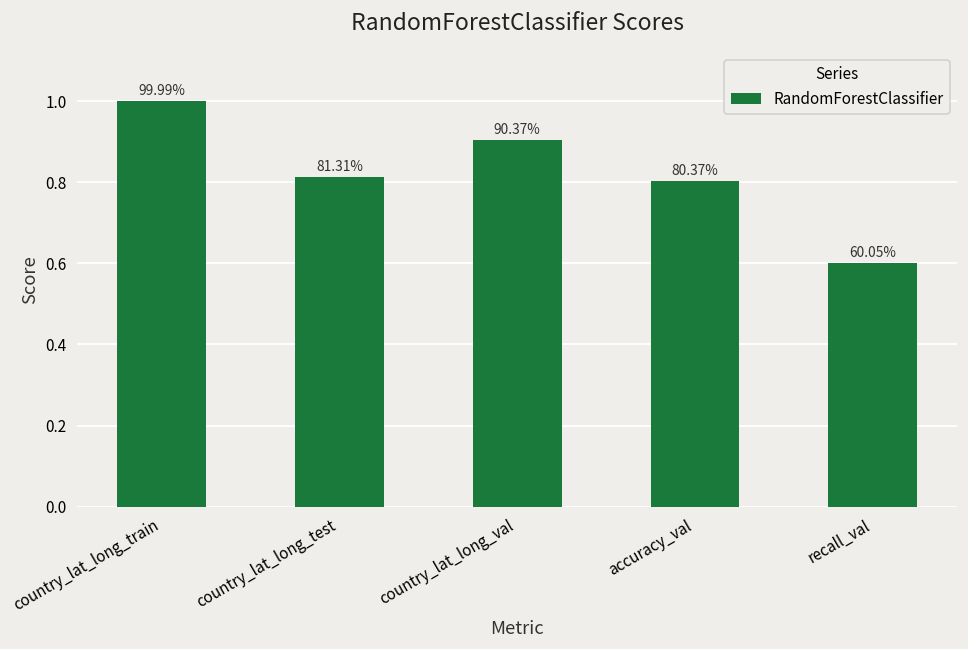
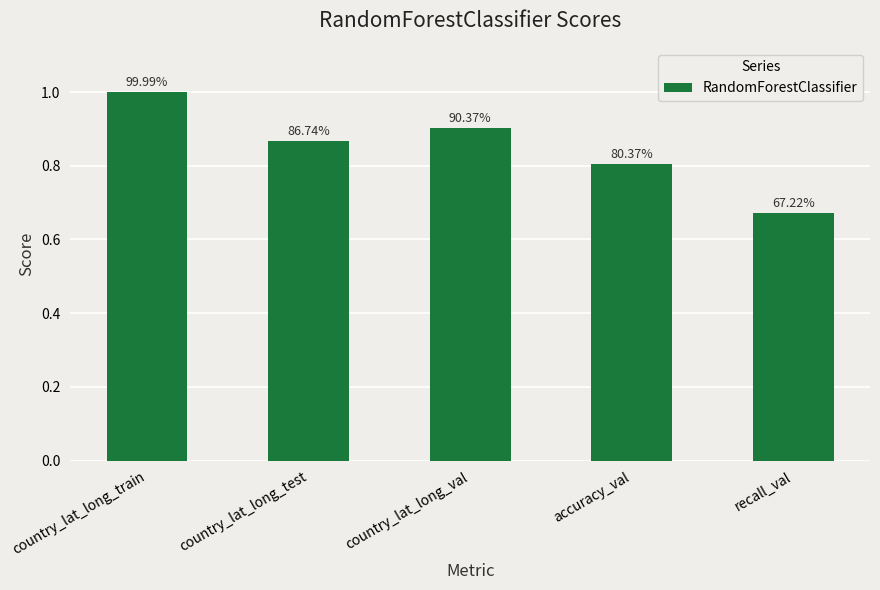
  {
    "country_lat_long_train": "99.99%",
-   "country_lat_long_test": "81.31%",
+   "country_lat_long_test": "86.74%",
    "country_lat_long_val": "90.37%",
    "accuracy_val": "80.37%",
-   "recall_val": "60.05%"
+   "recall_val": "67.22%"
  }
